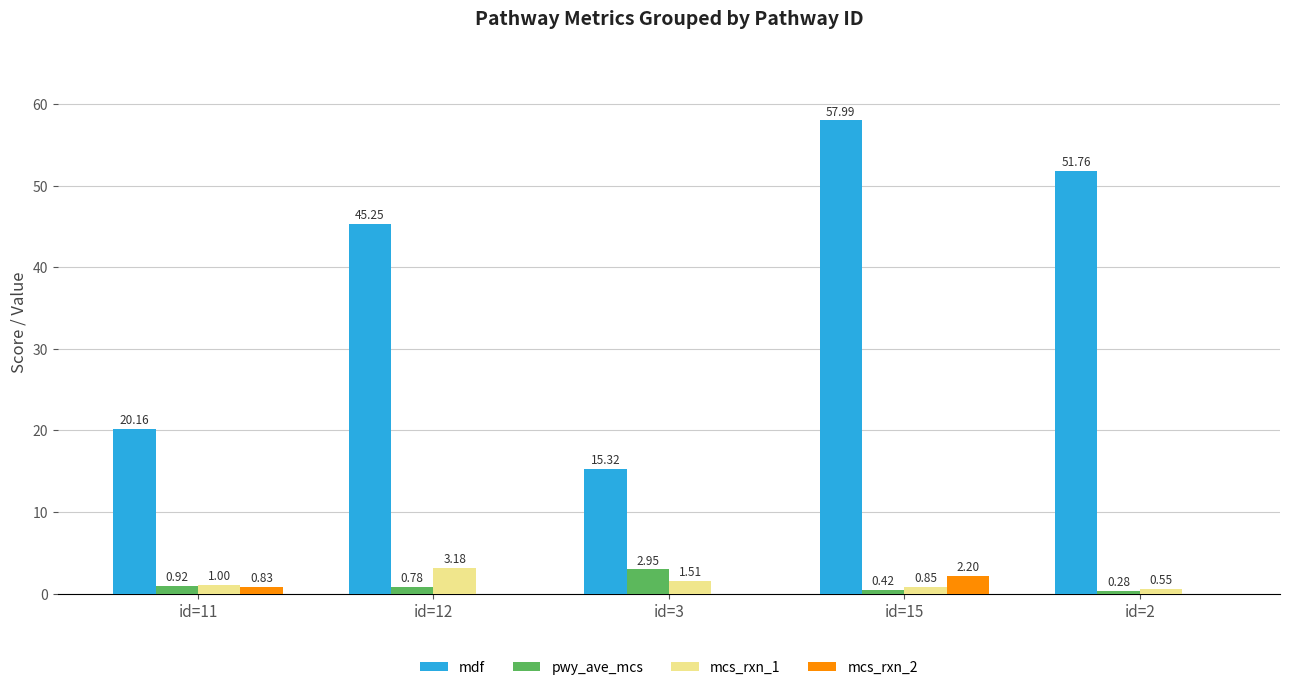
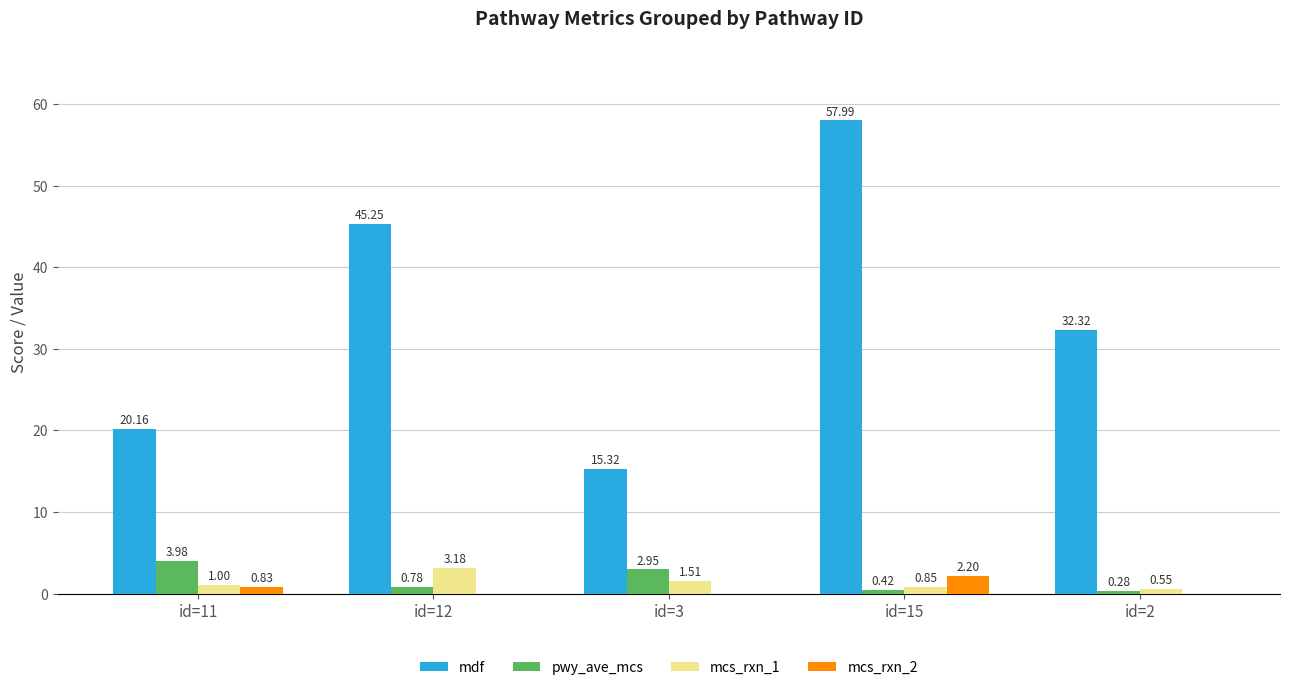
  {
    "mdf": {
      "id=11": 20.16,
      "id=12": 45.25,
      "id=3": 15.32,
      "id=15": 57.99,
-     "id=2": 51.76
+     "id=2": 32.32
    },
    "pwy_ave_mcs": {
-     "id=11": 0.92,
+     "id=11": 3.98,
      "id=12": 0.78,
      "id=3": 2.95,
      "id=15": 0.42,
      "id=2": 0.28
    },
    "mcs_rxn_1": {
      "id=11": 1.00,
      "id=12": 3.18,
      "id=3": 1.51,
      "id=15": 0.85,
      "id=2": 0.55
    },
    "mcs_rxn_2": {
      "id=11": 0.83,
      "id=15": 2.20
    }
  }
